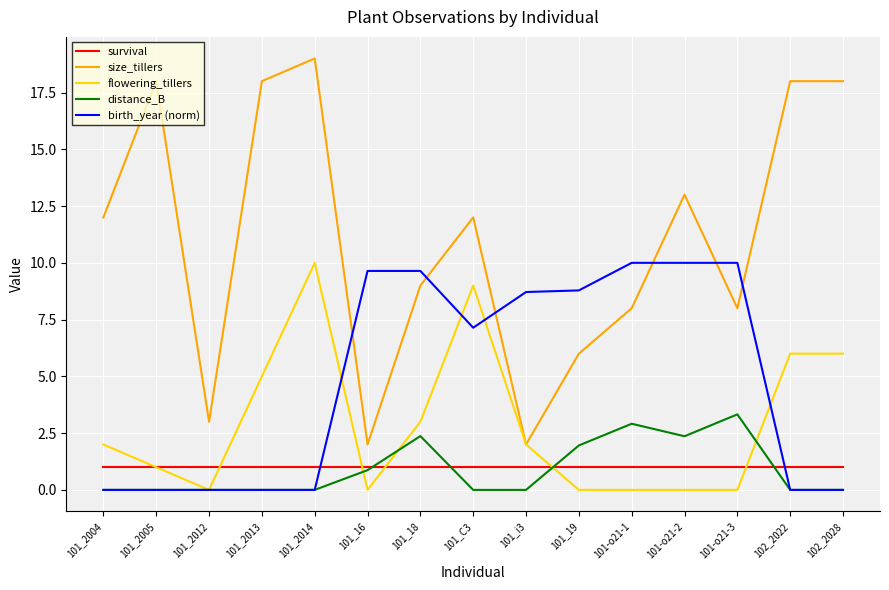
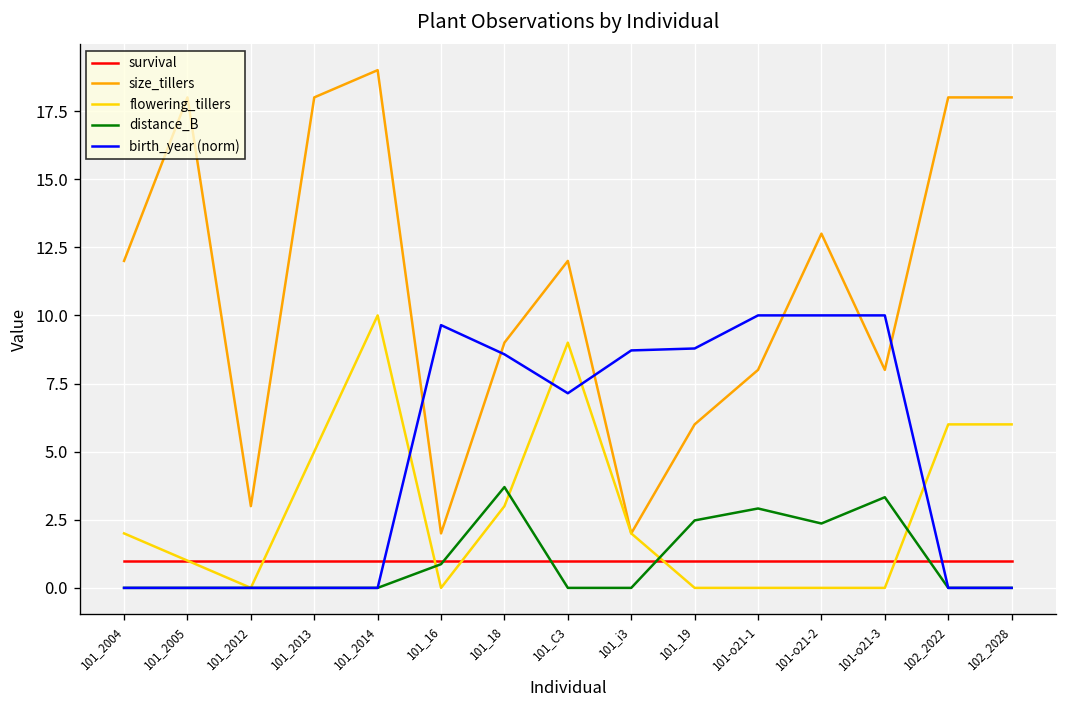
  {
    "survival": {
      "101_2004": 1.0,
      "101_2012": 1.0,
      "101_2013": 1.0,
      "101_2014": 1.0,
      "101_16": 1.0,
      "101_18": 1.0,
      "101_C3": 1.0,
      "101_i3": 1.0,
      "101_19": 1.0,
      "101-o21-1": 1.0,
      "101-o21-2": 1.0,
      "101-o21-3": 1.0,
      "102_2022": 1.0,
      "102_2028": 1.0
    },
    "distance_B": {
      "101_16": 0.9,
-     "101_18": 2.4,
+     "101_18": 3.7,
      "101_C3": 0.0,
      "101_i3": 0.0,
-     "101_19": 2.0,
+     "101_19": 2.5,
      "101-o21-1": 2.9,
      "101-o21-2": 2.4,
      "101-o21-3": 3.3
    },
    "birth_year (norm)": {
      "101_16": 9.6,
-     "101_18": 9.6,
+     "101_18": 8.6,
      "101_C3": 7.1,
      "101_i3": 8.7,
      "101_19": 8.8,
      "101-o21-1": 10.0,
      "101-o21-2": 10.0,
      "101-o21-3": 10.0
    }
  }
